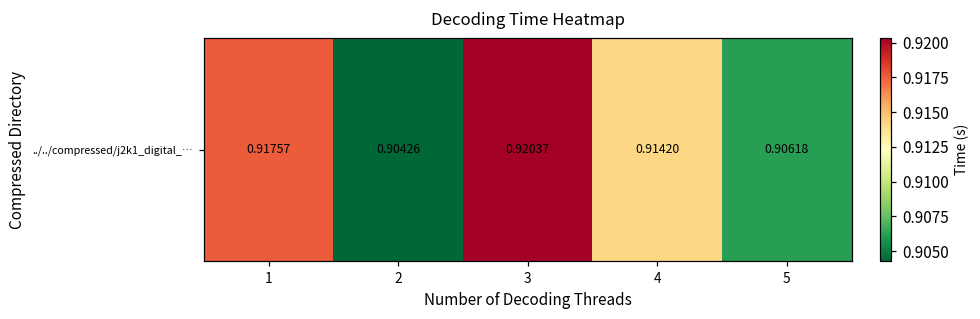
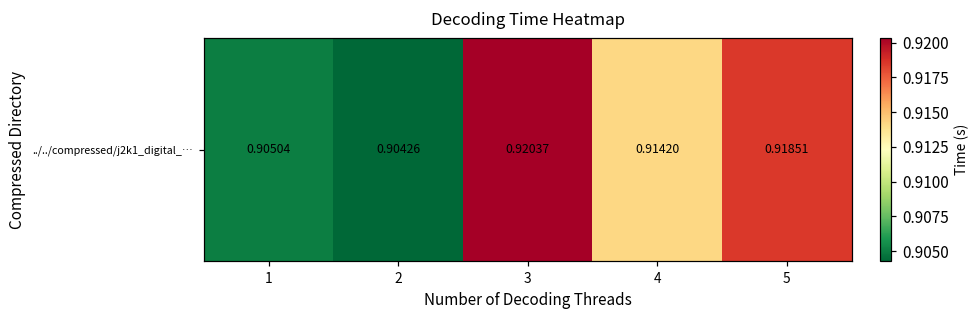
  {
    "../../compressed/j2k1_digital_…": {
-     "1": 0.91757,
+     "1": 0.90504,
      "2": 0.90426,
      "3": 0.92037,
      "4": 0.91420,
-     "5": 0.90618
+     "5": 0.91851
    }
  }
